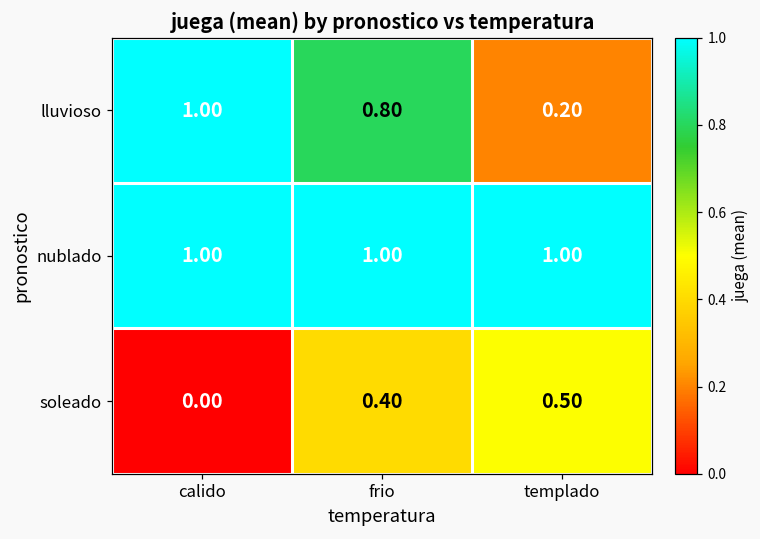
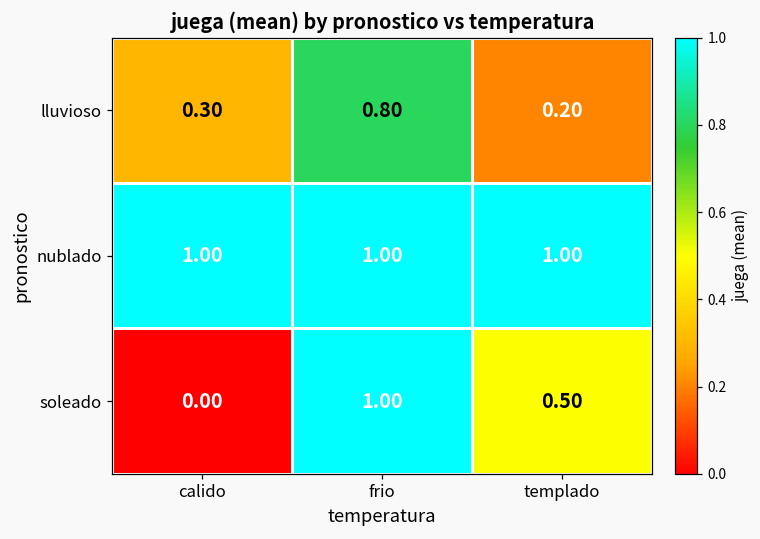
  {
    "lluvioso": {
-     "calido": 1.00,
+     "calido": 0.30,
      "frio": 0.80,
      "templado": 0.20
    },
    "nublado": {
      "calido": 1.00,
      "frio": 1.00,
      "templado": 1.00
    },
    "soleado": {
      "calido": 0.00,
-     "frio": 0.40,
+     "frio": 1.00,
      "templado": 0.50
    }
  }
